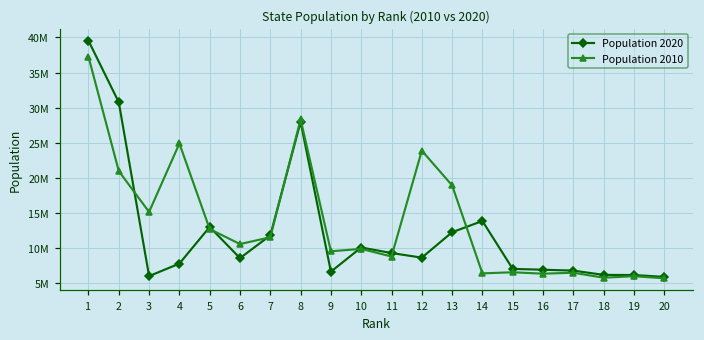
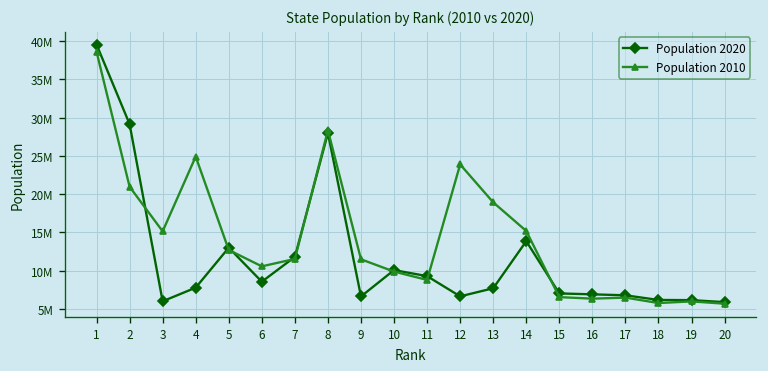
  {
    "Population 2020": {
      "1": 40000000,
-     "2": 31000000,
+     "2": 29000000,
      "3": 6000000,
      "4": 8000000,
      "6": 9000000,
      "9": 7000000,
      "11": 9000000,
-     "12": 9000000,
-     "13": 12000000,
+     "12": 7000000,
+     "13": 8000000,
      "14": 14000000,
      "15": 7000000,
      "16": 7000000,
      "18": 6000000
    },
    "Population 2010": {
-     "1": 37000000,
+     "1": 39000000,
      "2": 21000000,
      "3": 15000000,
      "4": 25000000,
      "6": 11000000,
-     "9": 10000000,
+     "9": 11000000,
      "11": 9000000,
      "12": 24000000,
      "13": 19000000,
-     "14": 6000000,
+     "14": 15000000,
      "15": 7000000,
      "16": 6000000,
      "18": 6000000
    }
  }
